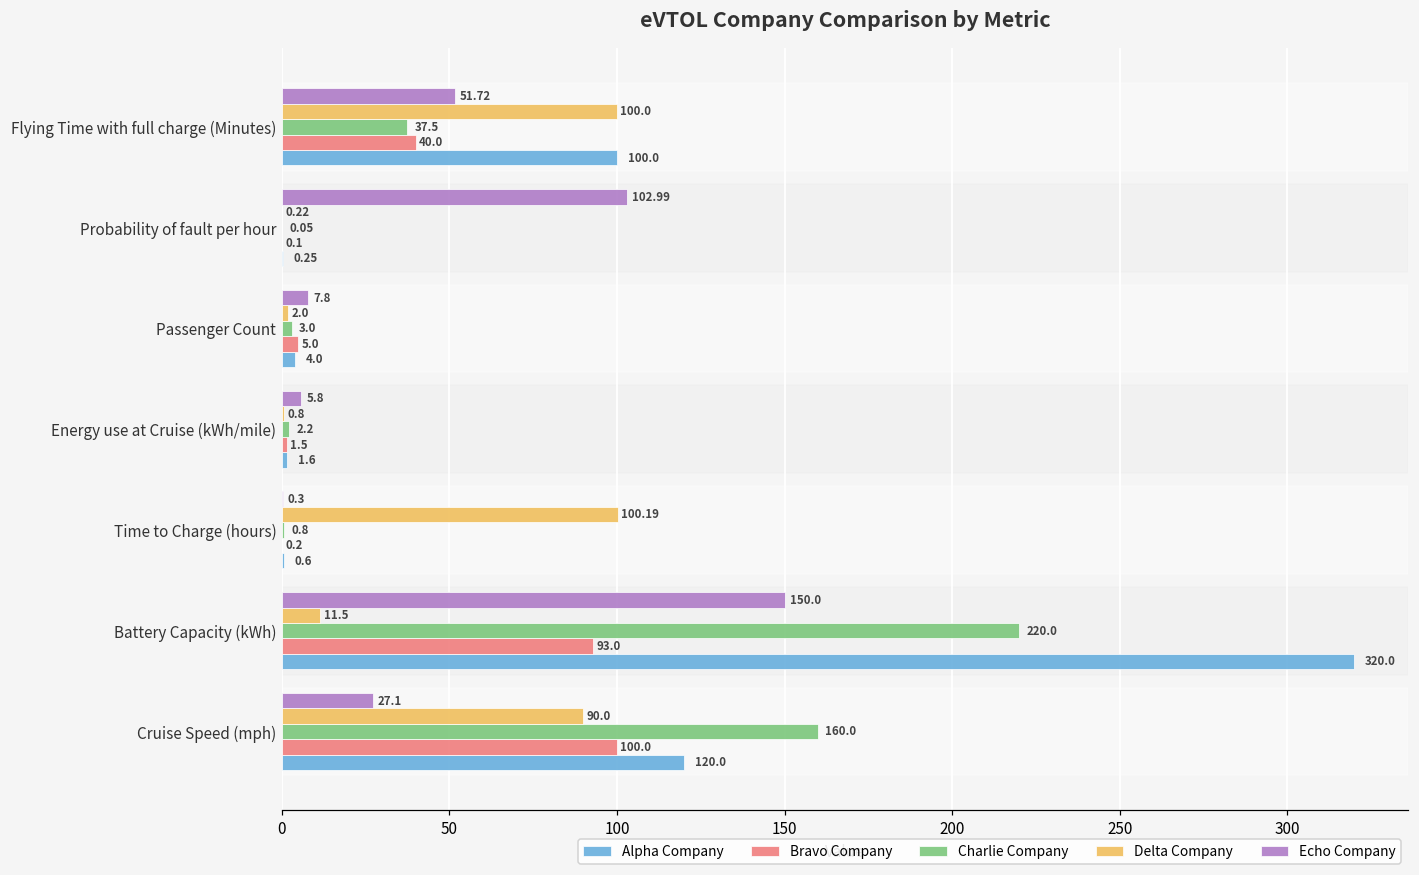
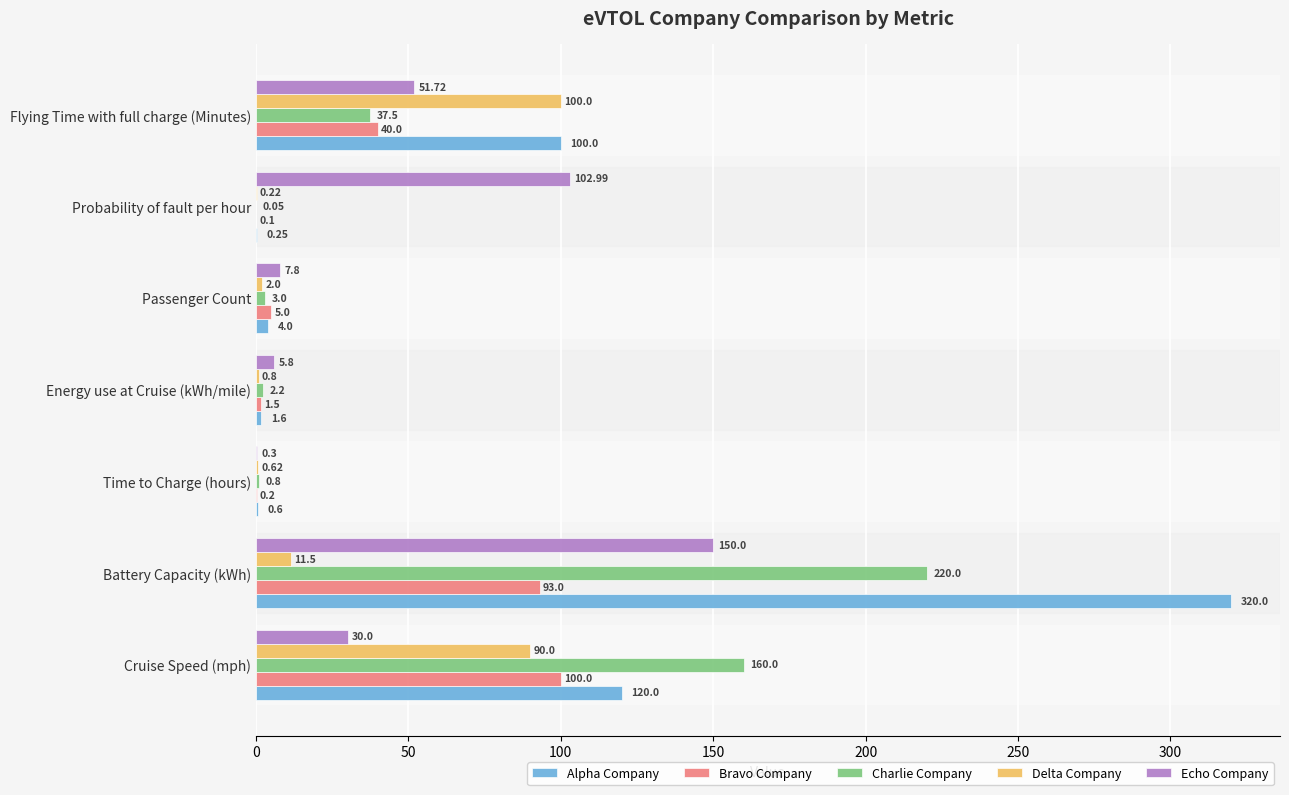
  {
    "Alpha Company": {
      "Flying Time with full charge (Minutes)": 100.0,
      "Probability of fault per hour": 0.25,
      "Passenger Count": 4.0,
      "Energy use at Cruise (kWh/mile)": 1.6,
      "Time to Charge (hours)": 0.6,
      "Battery Capacity (kWh)": 320.0,
      "Cruise Speed (mph)": 120.0
    },
    "Bravo Company": {
      "Flying Time with full charge (Minutes)": 40.0,
      "Probability of fault per hour": 0.1,
      "Passenger Count": 5.0,
      "Energy use at Cruise (kWh/mile)": 1.5,
      "Time to Charge (hours)": 0.2,
      "Battery Capacity (kWh)": 93.0,
      "Cruise Speed (mph)": 100.0
    },
    "Charlie Company": {
      "Flying Time with full charge (Minutes)": 37.5,
      "Probability of fault per hour": 0.05,
      "Passenger Count": 3.0,
      "Energy use at Cruise (kWh/mile)": 2.2,
      "Time to Charge (hours)": 0.8,
      "Battery Capacity (kWh)": 220.0,
      "Cruise Speed (mph)": 160.0
    },
    "Delta Company": {
      "Flying Time with full charge (Minutes)": 100.0,
      "Probability of fault per hour": 0.22,
      "Passenger Count": 2.0,
      "Energy use at Cruise (kWh/mile)": 0.8,
-     "Time to Charge (hours)": 100.19,
+     "Time to Charge (hours)": 0.62,
      "Battery Capacity (kWh)": 11.5,
      "Cruise Speed (mph)": 90.0
    },
    "Echo Company": {
      "Flying Time with full charge (Minutes)": 51.72,
      "Probability of fault per hour": 102.99,
      "Passenger Count": 7.8,
      "Energy use at Cruise (kWh/mile)": 5.8,
      "Time to Charge (hours)": 0.3,
      "Battery Capacity (kWh)": 150.0,
-     "Cruise Speed (mph)": 27.1
+     "Cruise Speed (mph)": 30.0
    }
  }
